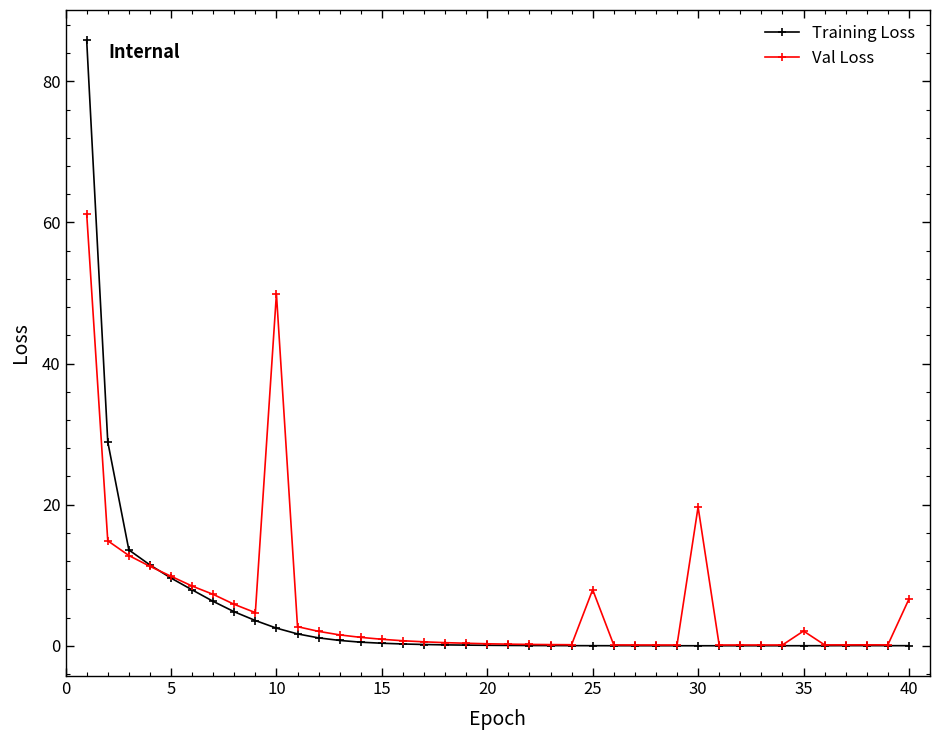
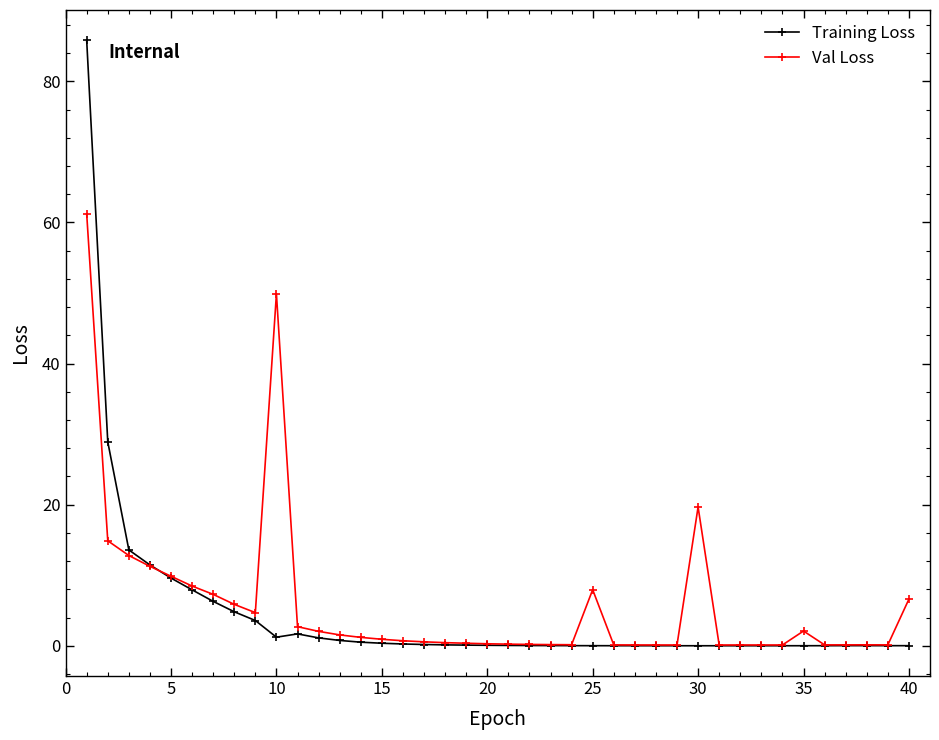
  {
    "Training Loss": {
-     "10": 3,
+     "10": 1,
      "15": 0,
      "25": 0,
      "30": 0,
      "35": 0,
      "40": 0
    },
    "Val Loss": {
      "10": 50,
      "15": 1,
      "25": 8,
      "30": 20,
      "35": 2,
      "40": 7
    }
  }
